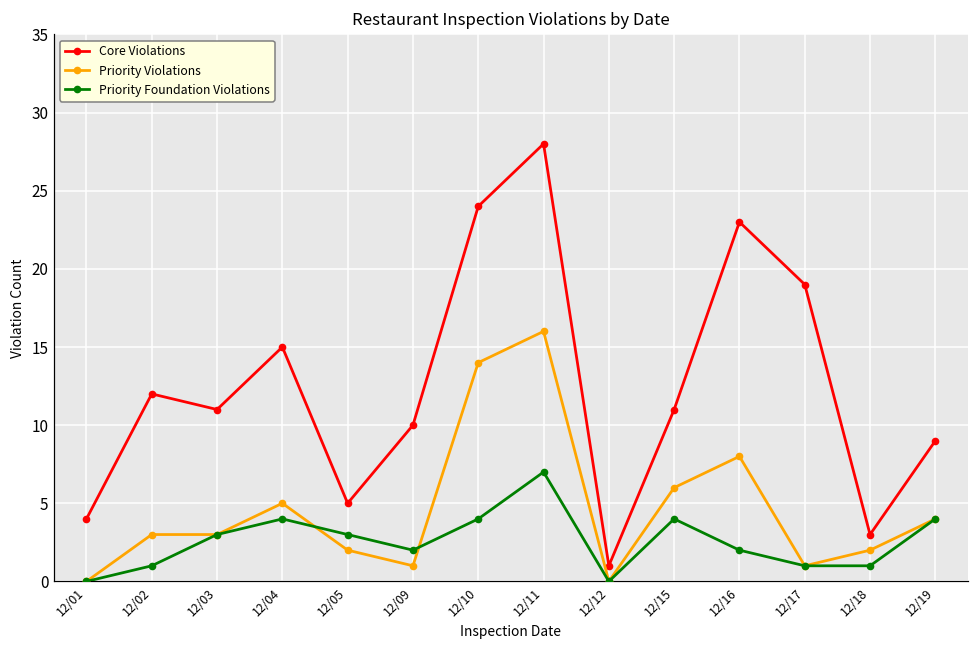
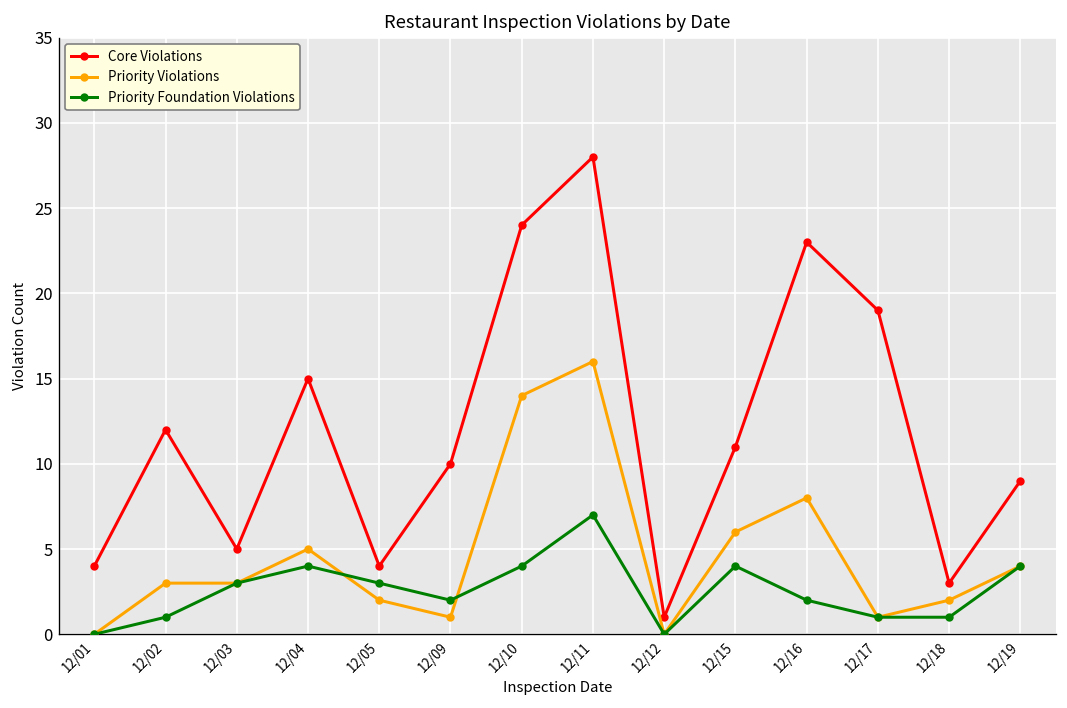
  {
    "Core Violations": {
      "12/01": 4,
      "12/02": 12,
-     "12/03": 11,
+     "12/03": 5,
      "12/04": 15,
-     "12/05": 5,
+     "12/05": 4,
      "12/09": 10,
      "12/10": 24,
      "12/11": 28,
      "12/12": 1,
      "12/15": 11,
      "12/16": 23,
      "12/17": 19,
      "12/18": 3,
      "12/19": 9
    },
    "Priority Violations": {
      "12/02": 3,
      "12/04": 5,
      "12/05": 2,
      "12/09": 1,
      "12/10": 14,
      "12/11": 16,
      "12/15": 6,
      "12/16": 8,
      "12/18": 2
    },
    "Priority Foundation Violations": {
      "12/02": 1,
      "12/04": 4,
      "12/05": 3,
      "12/09": 2,
      "12/10": 4,
      "12/11": 7,
      "12/15": 4,
      "12/16": 2,
      "12/18": 1
    }
  }
